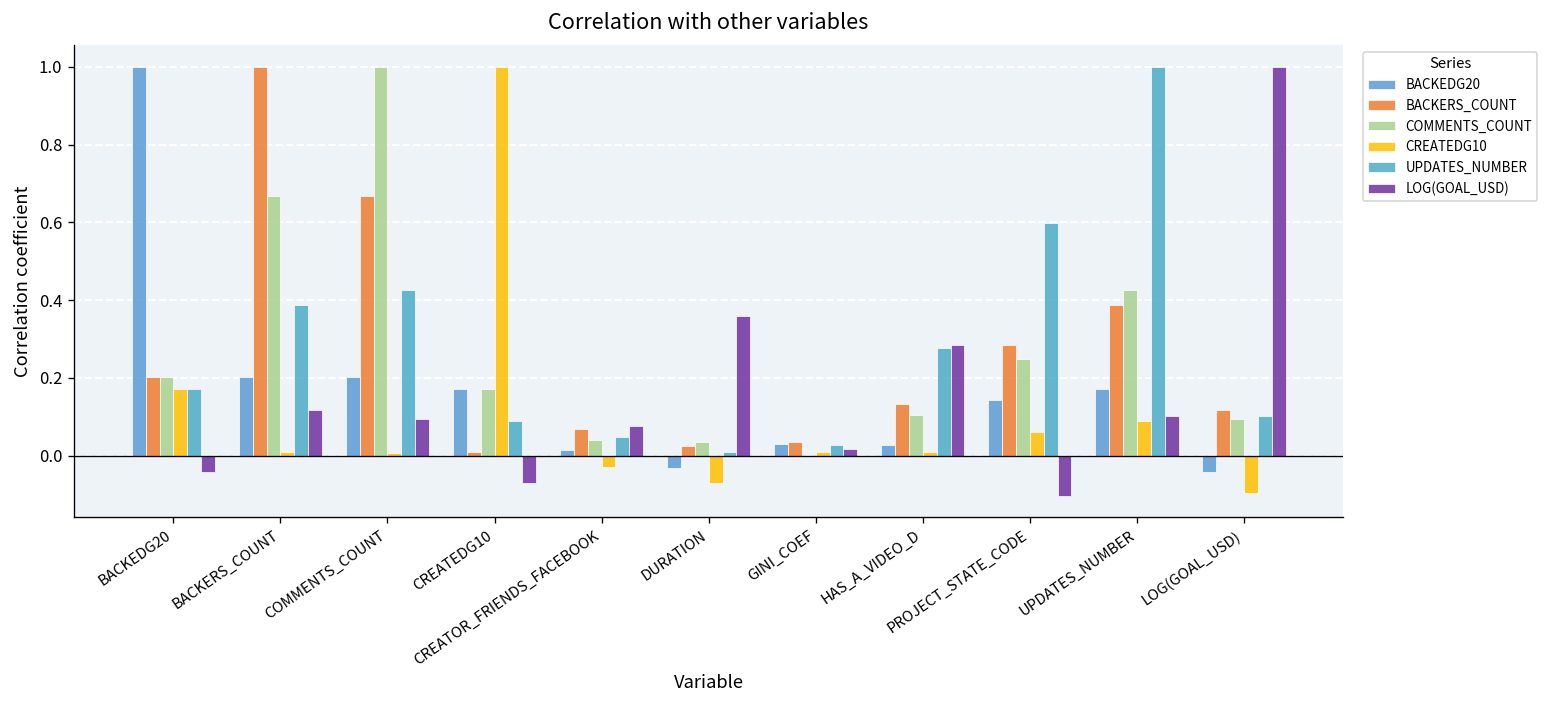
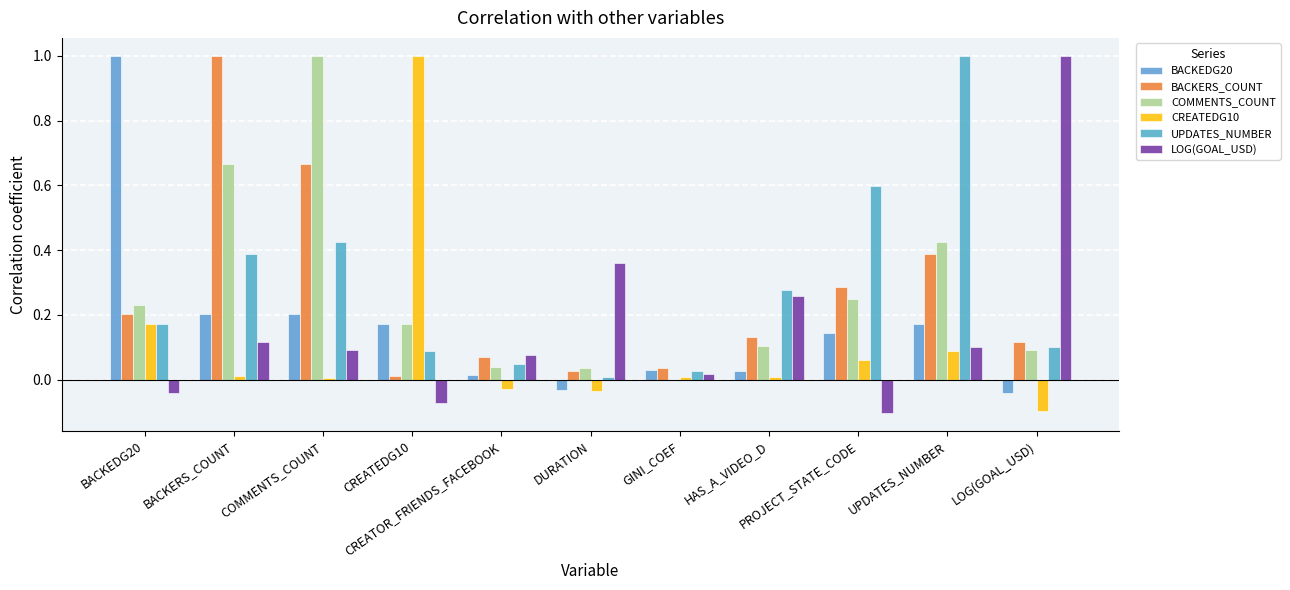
  {
    "BACKERS_COUNT": {
      "BACKEDG20": 0.20,
      "BACKERS_COUNT": 1.00,
      "COMMENTS_COUNT": 0.67,
      "CREATEDG10": 0.01,
      "CREATOR_FRIENDS_FACEBOOK": 0.07,
      "DURATION": 0.03,
      "GINI_COEF": 0.04,
      "HAS_A_VIDEO_D": 0.13,
      "PROJECT_STATE_CODE": 0.29,
      "UPDATES_NUMBER": 0.39,
      "LOG(GOAL_USD)": 0.12
    },
    "COMMENTS_COUNT": {
-     "BACKEDG20": 0.20,
+     "BACKEDG20": 0.23,
      "BACKERS_COUNT": 0.67,
      "COMMENTS_COUNT": 1.00,
      "CREATEDG10": 0.17,
      "CREATOR_FRIENDS_FACEBOOK": 0.04,
      "DURATION": 0.04,
      "HAS_A_VIDEO_D": 0.11,
      "PROJECT_STATE_CODE": 0.25,
      "UPDATES_NUMBER": 0.43,
      "LOG(GOAL_USD)": 0.09
    },
    "CREATEDG10": {
      "BACKEDG20": 0.17,
      "BACKERS_COUNT": 0.01,
      "CREATEDG10": 1.00,
      "CREATOR_FRIENDS_FACEBOOK": -0.03,
-     "DURATION": -0.07,
+     "DURATION": -0.03,
      "GINI_COEF": 0.01,
      "HAS_A_VIDEO_D": 0.01,
      "PROJECT_STATE_CODE": 0.06,
      "UPDATES_NUMBER": 0.09,
      "LOG(GOAL_USD)": -0.10
    },
    "LOG(GOAL_USD)": {
      "BACKEDG20": -0.04,
      "BACKERS_COUNT": 0.12,
      "COMMENTS_COUNT": 0.09,
      "CREATEDG10": -0.07,
      "CREATOR_FRIENDS_FACEBOOK": 0.08,
      "DURATION": 0.36,
      "GINI_COEF": 0.02,
-     "HAS_A_VIDEO_D": 0.28,
+     "HAS_A_VIDEO_D": 0.26,
      "PROJECT_STATE_CODE": -0.10,
      "UPDATES_NUMBER": 0.10,
      "LOG(GOAL_USD)": 1.00
    }
  }
